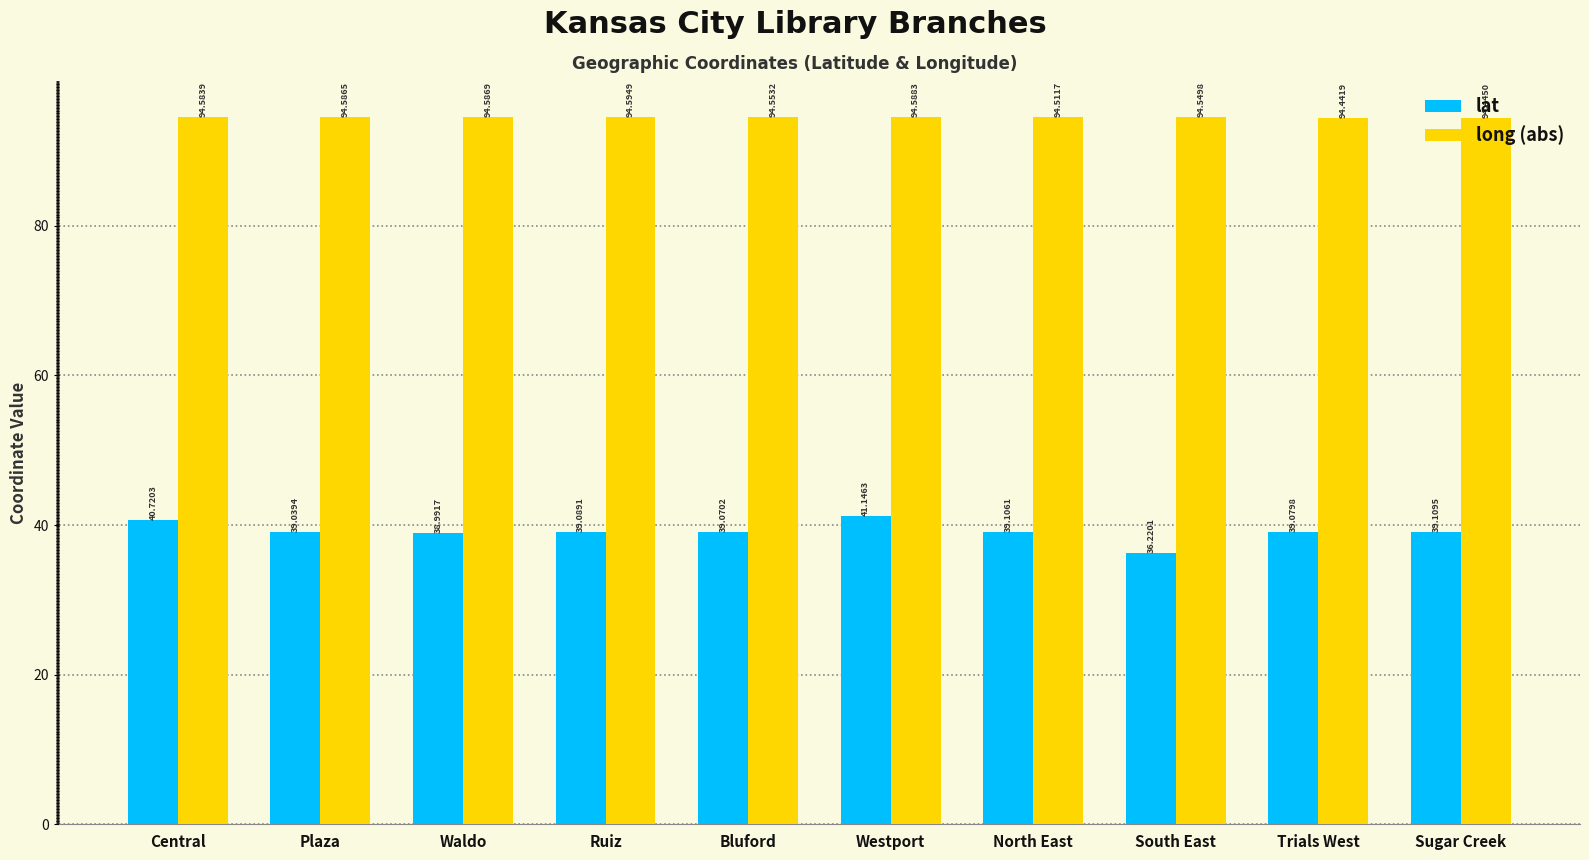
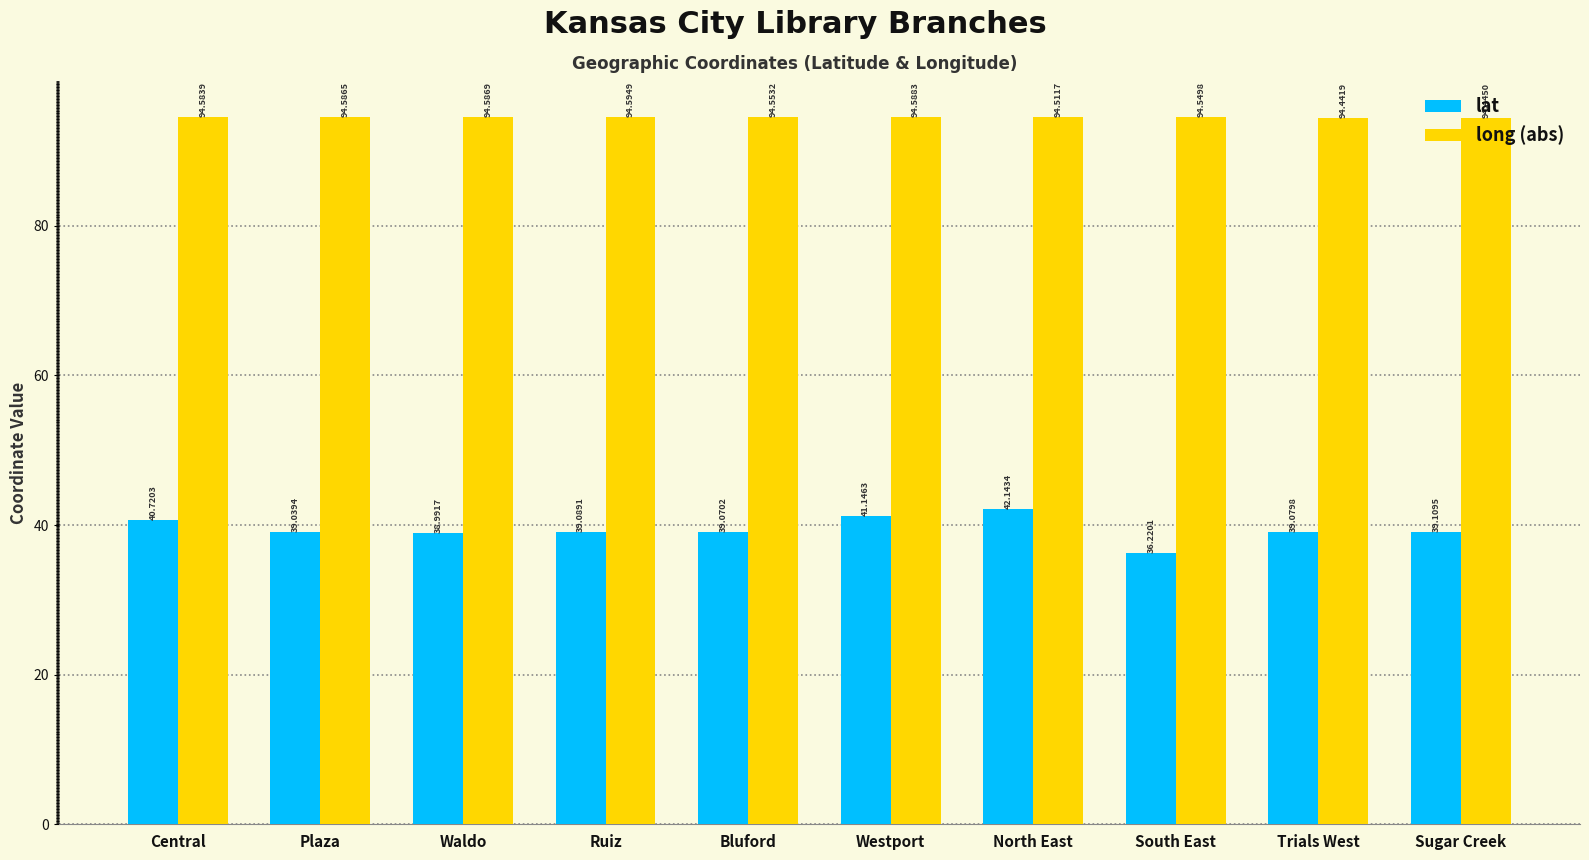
  {
    "lat": {
      "Central": 40.7203,
      "Plaza": 39.0394,
      "Waldo": 38.9917,
      "Ruiz": 39.0891,
      "Bluford": 39.0702,
      "Westport": 41.1463,
-     "North East": 39.1061,
+     "North East": 42.1434,
      "South East": 36.2201,
      "Trials West": 39.0798,
      "Sugar Creek": 39.1095
    },
    "long (abs)": {
      "Central": 94.5839,
      "Plaza": 94.5865,
      "Waldo": 94.5869,
      "Ruiz": 94.5949,
      "Bluford": 94.5532,
      "Westport": 94.5883,
      "North East": 94.5117,
      "South East": 94.5498,
      "Trials West": 94.4419,
      "Sugar Creek": 94.4450
    }
  }
